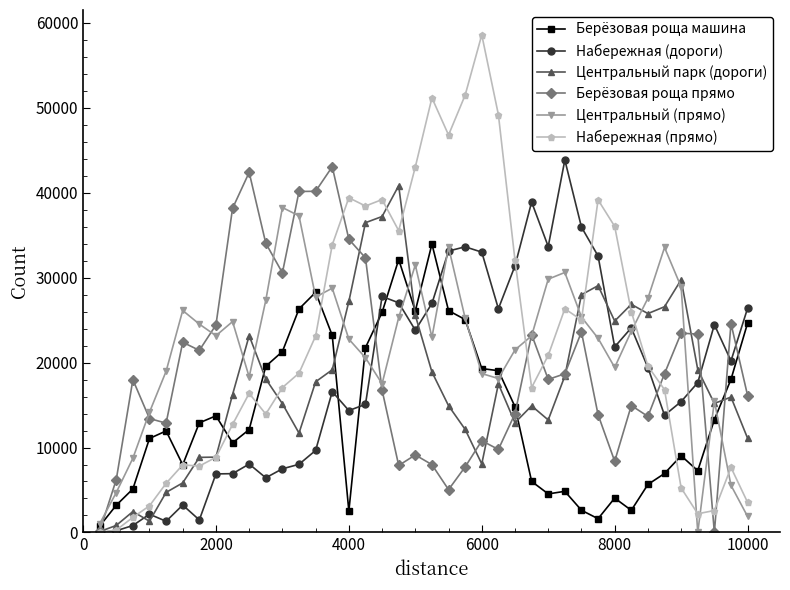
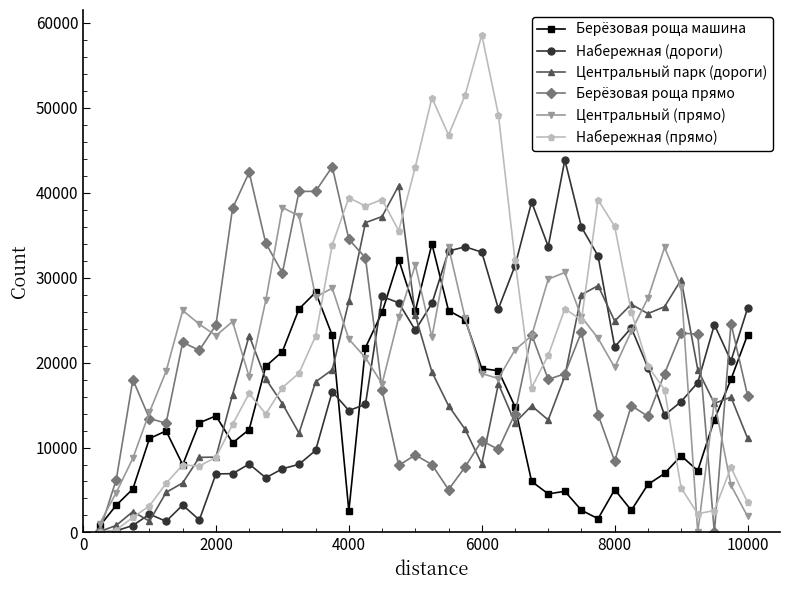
  {
    "Берёзовая роща машина": {
      "2000": 14000,
      "4000": 3000,
      "6000": 19000,
-     "8000": 4000,
-     "10000": 25000
+     "8000": 5000,
+     "10000": 23000
    }
  }
